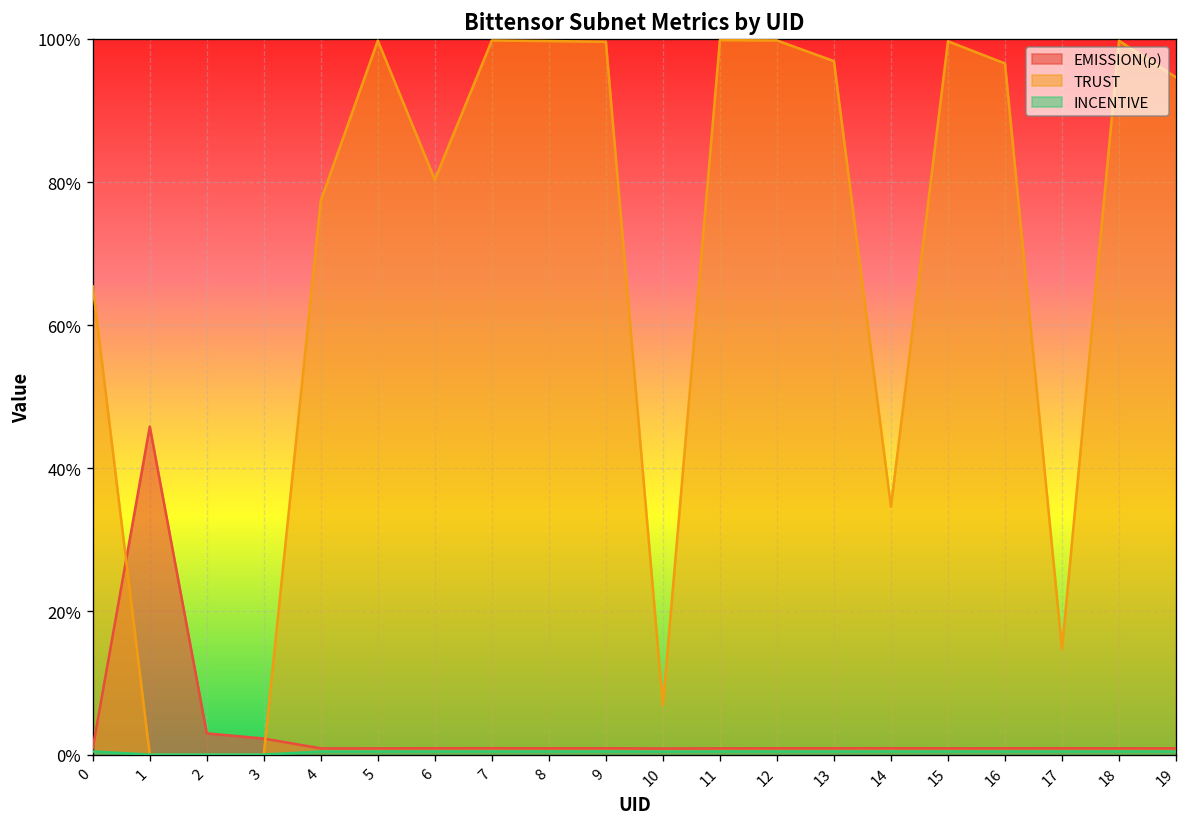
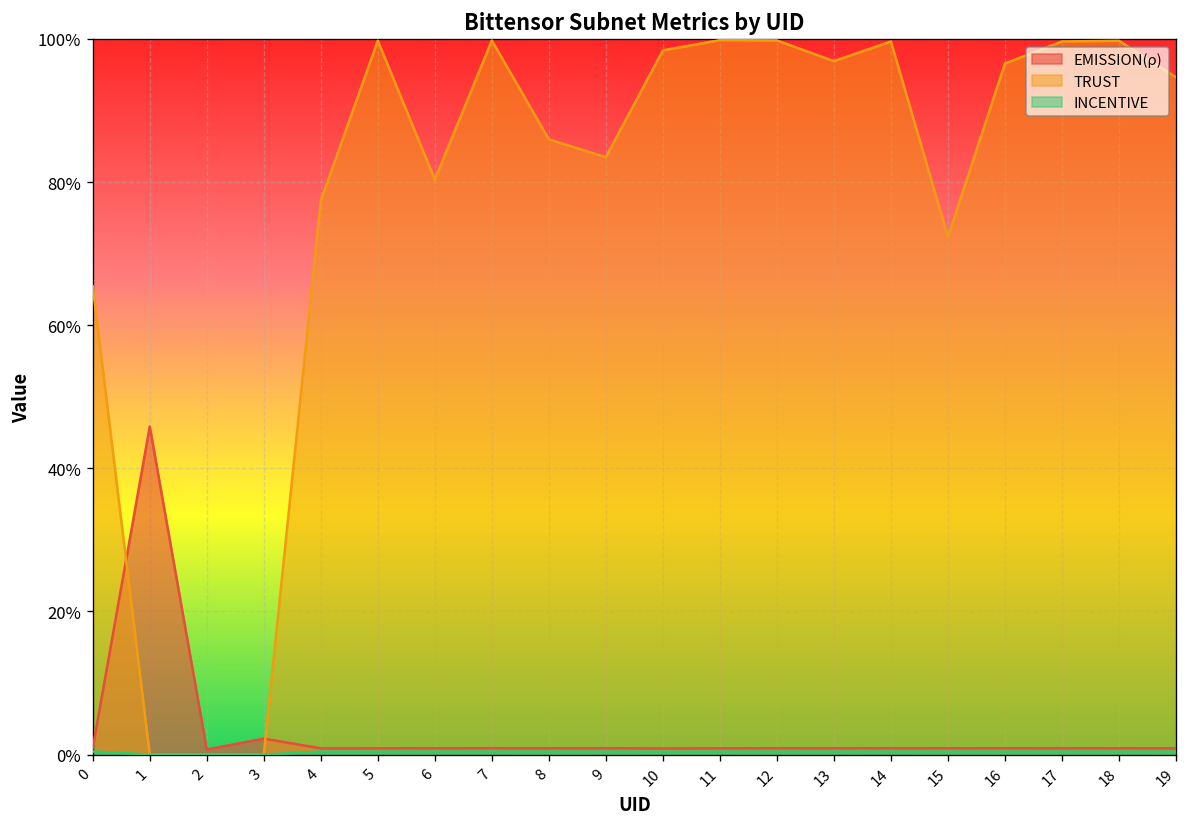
  {
    "EMISSION(ρ)": {
      "0": "1%",
      "1": "46%",
-     "2": "3%",
+     "2": "1%",
      "3": "2%",
      "4": "1%",
      "5": "1%",
      "6": "1%",
      "7": "1%",
      "8": "1%",
      "9": "1%",
      "10": "1%",
      "11": "1%",
      "12": "1%",
      "13": "1%",
      "14": "1%",
      "15": "1%",
      "16": "1%",
      "17": "1%",
      "18": "1%",
      "19": "1%"
    },
    "TRUST": {
      "0": "65%",
      "4": "77%",
      "5": "100%",
      "6": "80%",
      "7": "100%",
-     "8": "100%",
-     "9": "100%",
-     "10": "7%",
+     "8": "86%",
+     "9": "83%",
+     "10": "98%",
      "11": "100%",
      "12": "100%",
      "13": "97%",
-     "14": "35%",
-     "15": "100%",
+     "14": "100%",
+     "15": "72%",
      "16": "97%",
-     "17": "15%",
+     "17": "100%",
      "18": "100%",
      "19": "95%"
    },
    "INCENTIVE": {
      "0": "0%",
      "4": "0%",
      "5": "0%",
      "6": "0%",
      "7": "0%",
      "8": "0%",
      "9": "0%",
      "10": "0%",
      "11": "0%",
      "12": "0%",
      "13": "0%",
      "14": "0%",
      "15": "0%",
      "16": "0%",
      "17": "0%",
      "18": "0%",
      "19": "0%"
    }
  }
